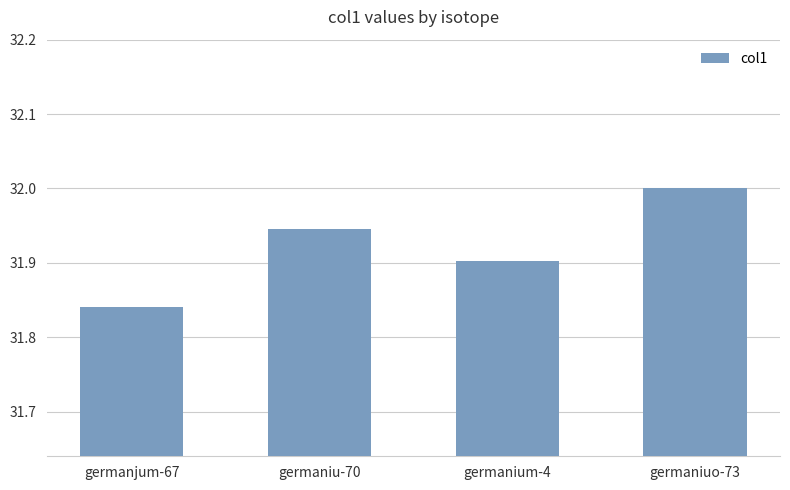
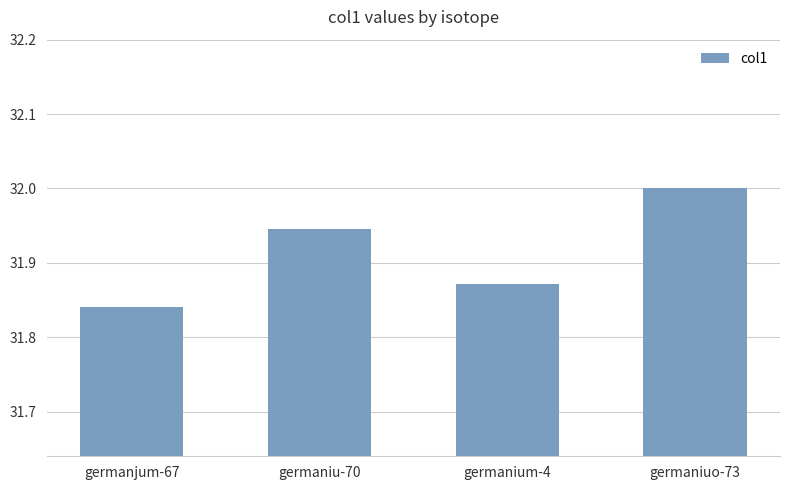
  {
    "germanjum-67": 31.84,
    "germaniu-70": 31.95,
-   "germanium-4": 31.90,
+   "germanium-4": 31.87,
    "germaniuo-73": 32.00
  }
